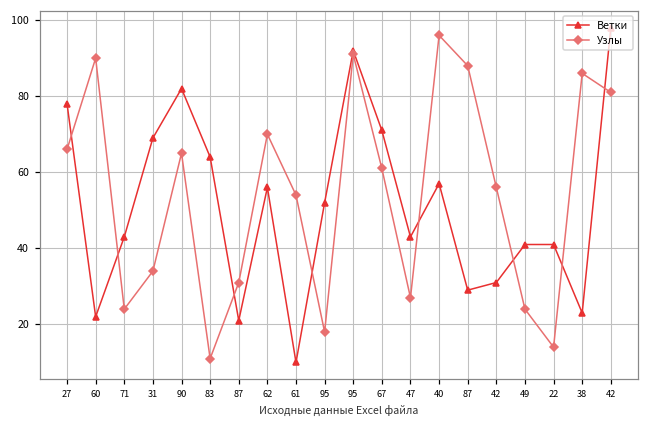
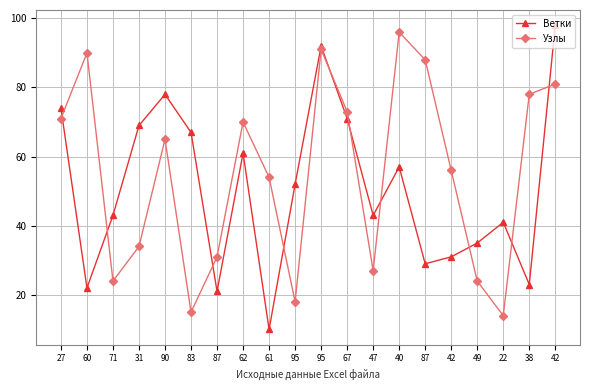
  {
    "Ветки": {
-     "27": 78,
+     "27": 74,
      "60": 22,
      "71": 43,
      "31": 69,
-     "90": 82,
-     "83": 64,
-     "62": 56,
+     "90": 78,
+     "83": 67,
+     "62": 61,
      "61": 10,
      "67": 71,
      "47": 43,
      "40": 57,
-     "49": 41,
+     "49": 35,
      "22": 41,
      "38": 23
    },
    "Узлы": {
-     "27": 66,
+     "27": 71,
      "60": 90,
      "71": 24,
      "31": 34,
      "90": 65,
-     "83": 11,
+     "83": 15,
      "62": 70,
      "61": 54,
-     "67": 61,
+     "67": 73,
      "47": 27,
      "40": 96,
      "49": 24,
      "22": 14,
-     "38": 86
+     "38": 78
    }
  }
